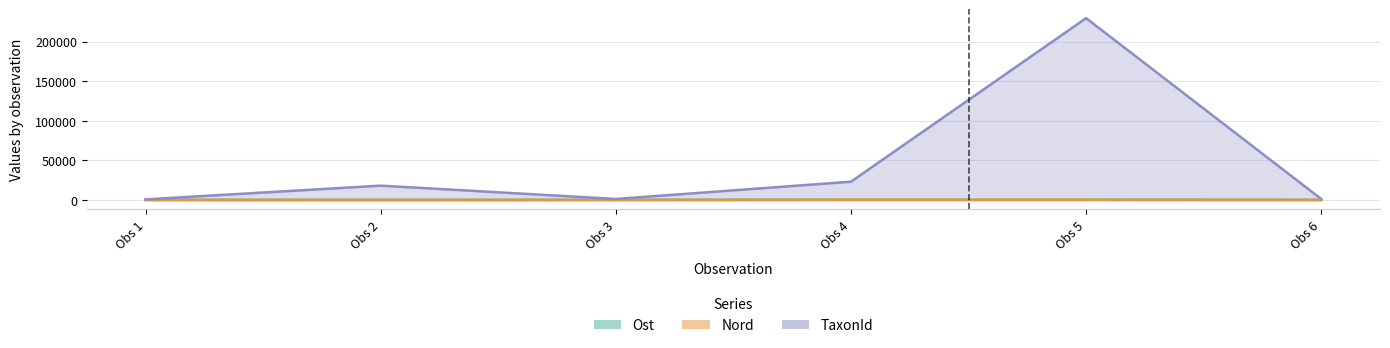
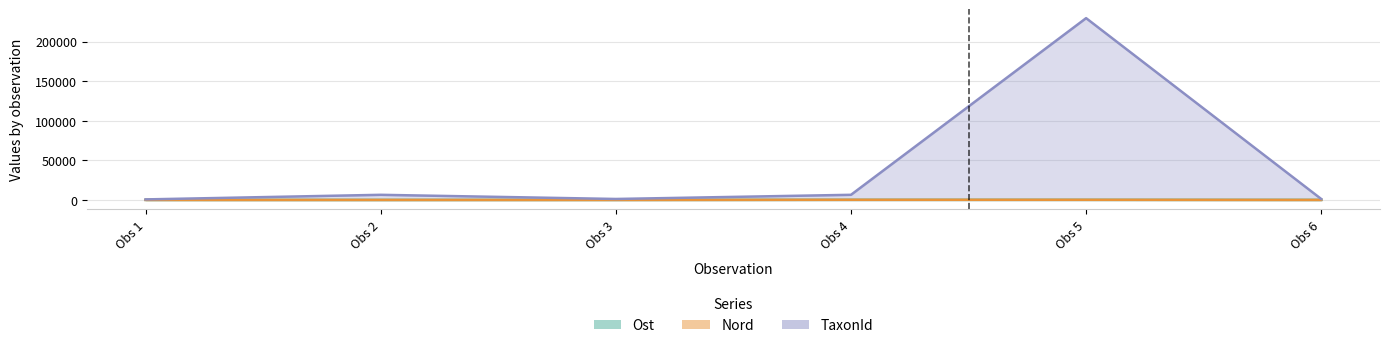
  {
    "Nord": {
      "Obs 2": 0,
      "Obs 4": 0,
      "Obs 5": 0
    },
    "TaxonId": {
-     "Obs 2": 20000,
-     "Obs 4": 20000,
+     "Obs 2": 10000,
+     "Obs 4": 10000,
      "Obs 5": 230000
    }
  }
